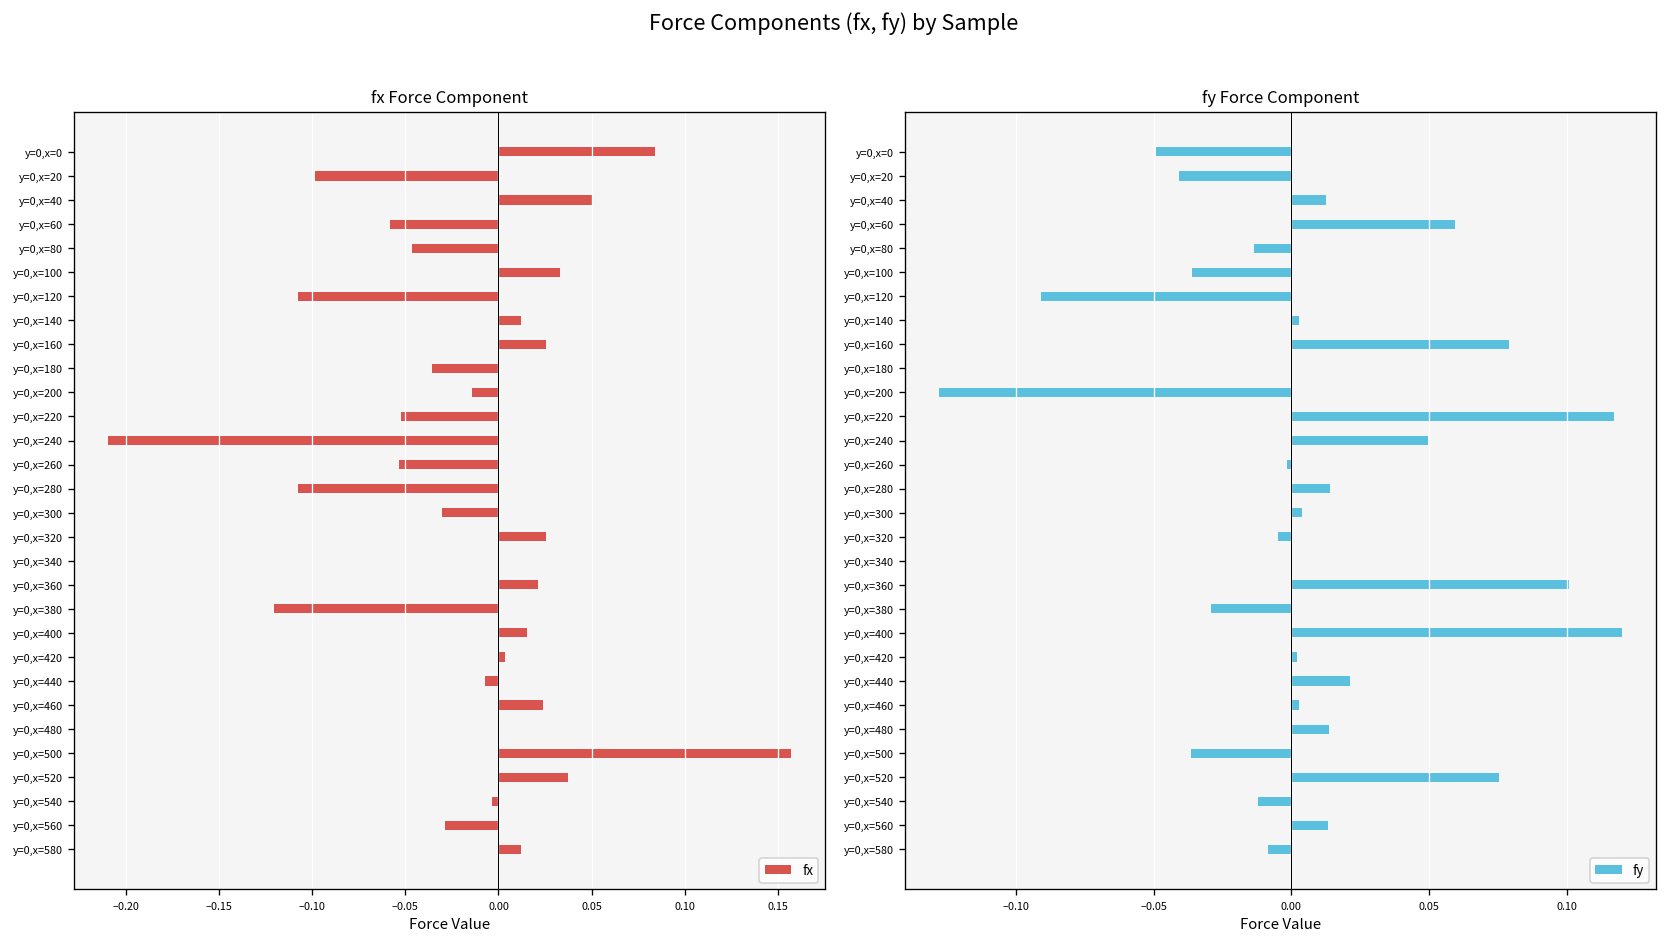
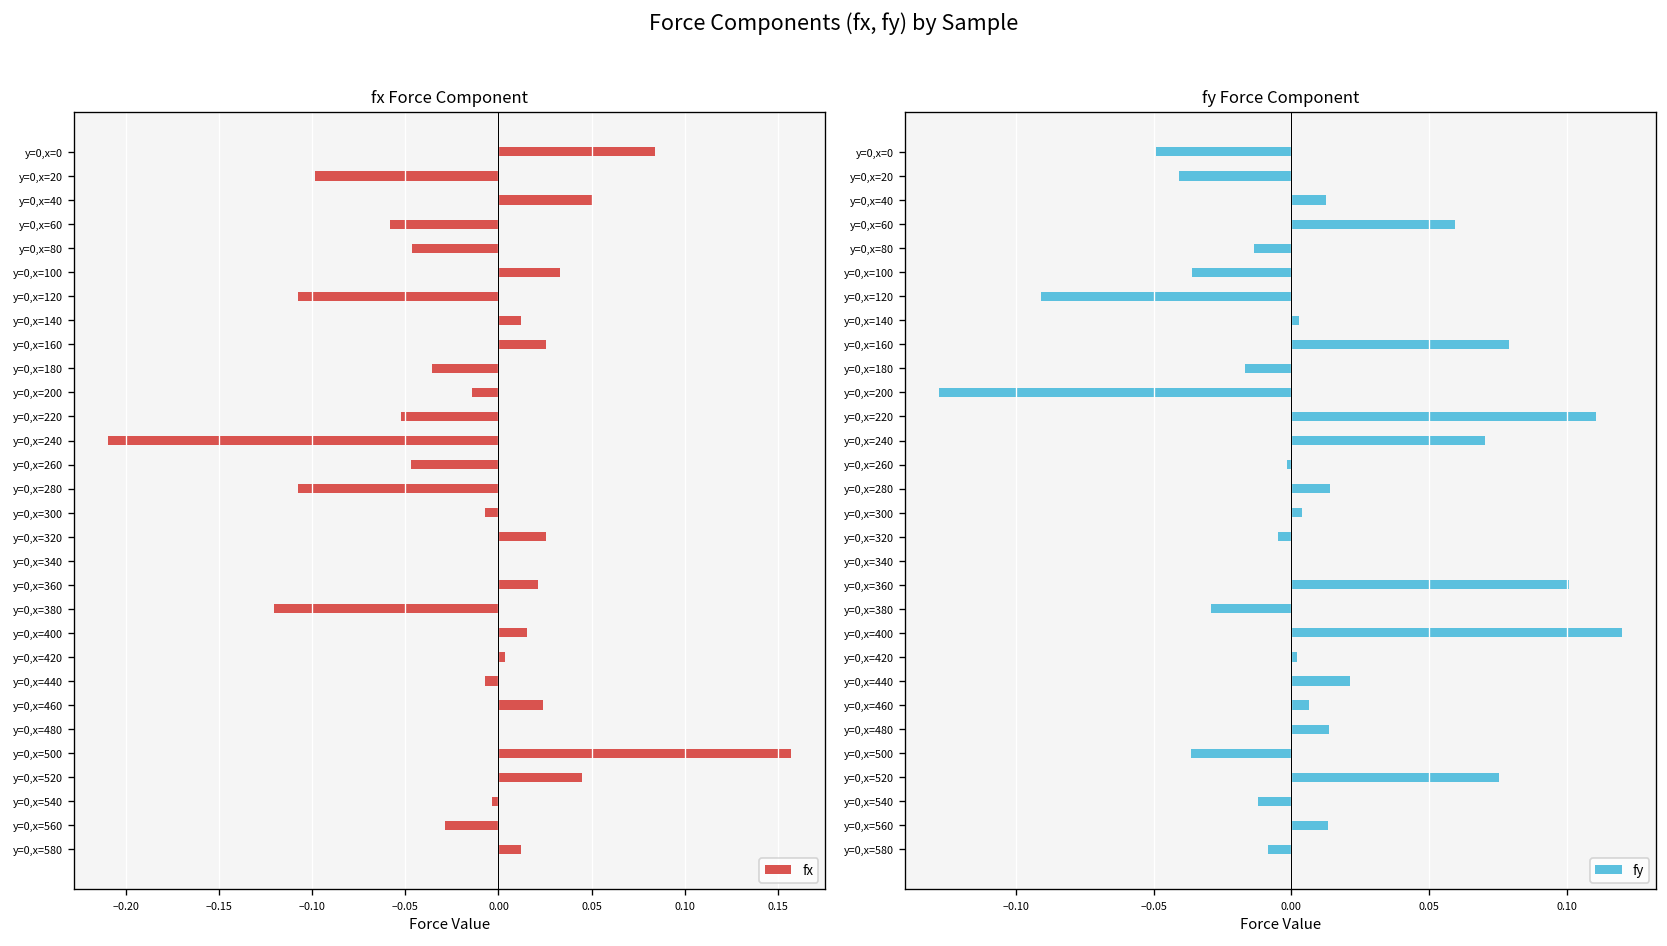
  {
    "fx Force Component": {
      "y=0,x=0": 0.084,
      "y=0,x=20": -0.099,
      "y=0,x=40": 0.050,
      "y=0,x=60": -0.058,
      "y=0,x=80": -0.046,
      "y=0,x=100": 0.033,
      "y=0,x=120": -0.107,
      "y=0,x=140": 0.012,
      "y=0,x=160": 0.026,
      "y=0,x=180": -0.036,
      "y=0,x=200": -0.014,
      "y=0,x=220": -0.053,
      "y=0,x=240": -0.210,
-     "y=0,x=260": -0.054,
+     "y=0,x=260": -0.047,
      "y=0,x=280": -0.108,
-     "y=0,x=300": -0.030,
+     "y=0,x=300": -0.007,
      "y=0,x=320": 0.026,
      "y=0,x=360": 0.021,
      "y=0,x=380": -0.121,
      "y=0,x=400": 0.016,
      "y=0,x=420": 0.003,
      "y=0,x=440": -0.007,
      "y=0,x=460": 0.024,
      "y=0,x=500": 0.157,
-     "y=0,x=520": 0.037,
+     "y=0,x=520": 0.045,
      "y=0,x=540": -0.003,
      "y=0,x=560": -0.029,
      "y=0,x=580": 0.012
    },
    "fy Force Component": {
      "y=0,x=0": -0.049,
      "y=0,x=20": -0.041,
      "y=0,x=40": 0.013,
      "y=0,x=60": 0.059,
      "y=0,x=80": -0.013,
      "y=0,x=100": -0.036,
      "y=0,x=120": -0.091,
      "y=0,x=140": 0.003,
      "y=0,x=160": 0.079,
-     "y=0,x=180": 0.000,
+     "y=0,x=180": -0.017,
      "y=0,x=200": -0.128,
-     "y=0,x=220": 0.117,
-     "y=0,x=240": 0.050,
+     "y=0,x=220": 0.111,
+     "y=0,x=240": 0.070,
      "y=0,x=260": -0.002,
      "y=0,x=280": 0.014,
      "y=0,x=300": 0.004,
      "y=0,x=320": -0.005,
      "y=0,x=360": 0.101,
      "y=0,x=380": -0.029,
      "y=0,x=400": 0.120,
      "y=0,x=420": 0.002,
      "y=0,x=440": 0.021,
-     "y=0,x=460": 0.003,
+     "y=0,x=460": 0.006,
      "y=0,x=480": 0.013,
      "y=0,x=500": -0.036,
      "y=0,x=520": 0.075,
      "y=0,x=540": -0.012,
      "y=0,x=560": 0.013,
      "y=0,x=580": -0.008
    }
  }
